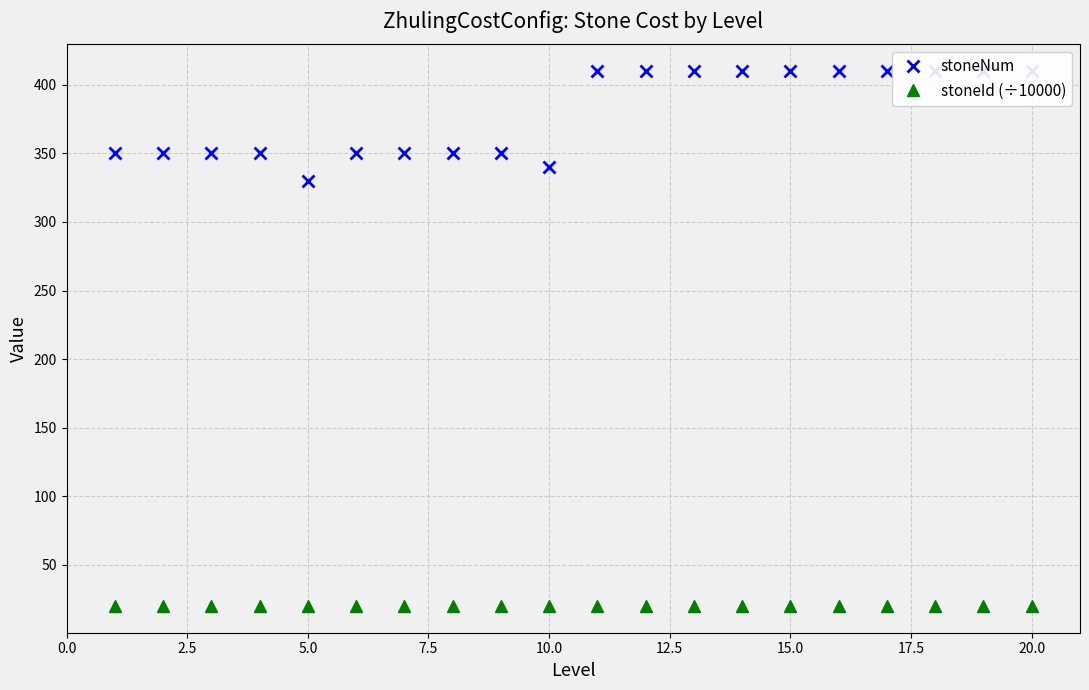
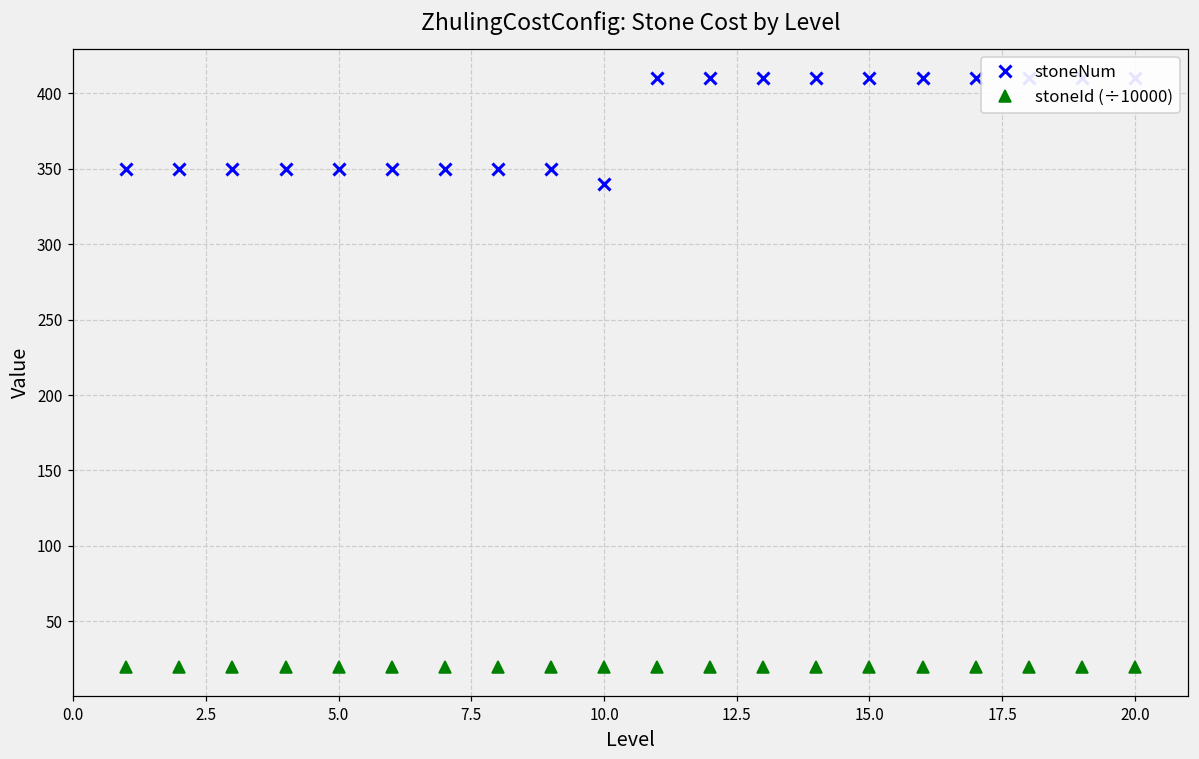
  {
    "stoneNum": {
-     "5.0": 330,
+     "5.0": 350,
      "10.0": 340,
      "15.0": 410
    },
    "stoneId (÷10000)": {
      "5.0": 20,
      "10.0": 20,
      "15.0": 20,
      "20.0": 20
    }
  }
